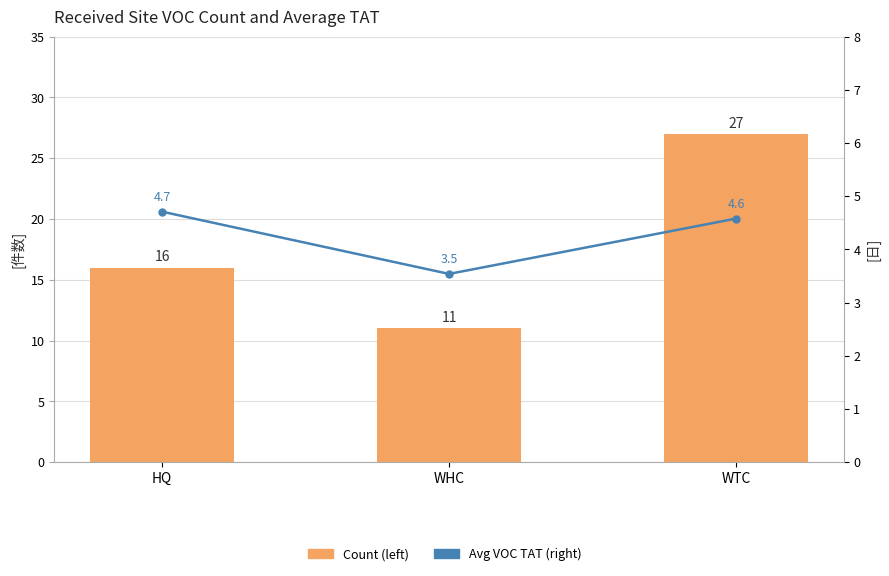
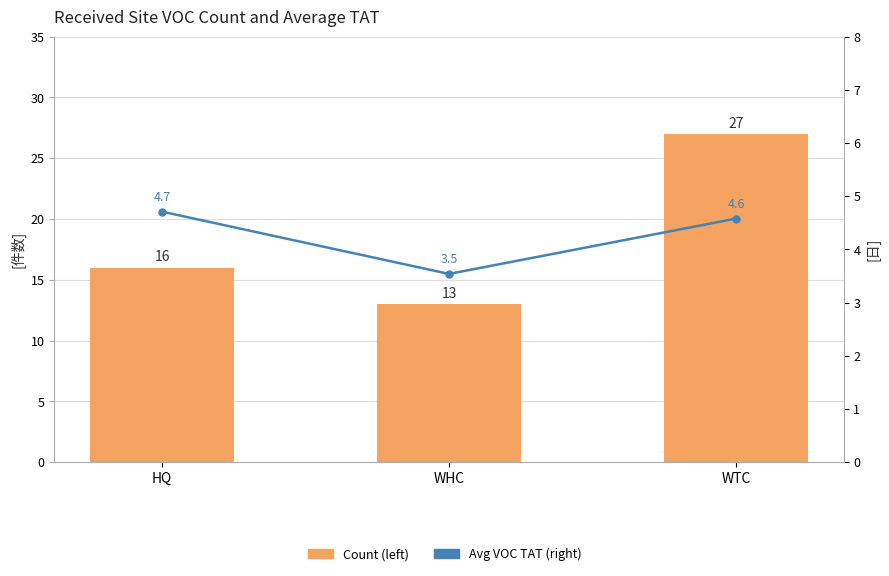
  {
    "Count (left)": {
      "HQ": 16,
-     "WHC": 11,
+     "WHC": 13,
      "WTC": 27
    },
    "Avg VOC TAT (right)": {
      "HQ": 4.7,
      "WHC": 3.5,
      "WTC": 4.6
    }
  }
